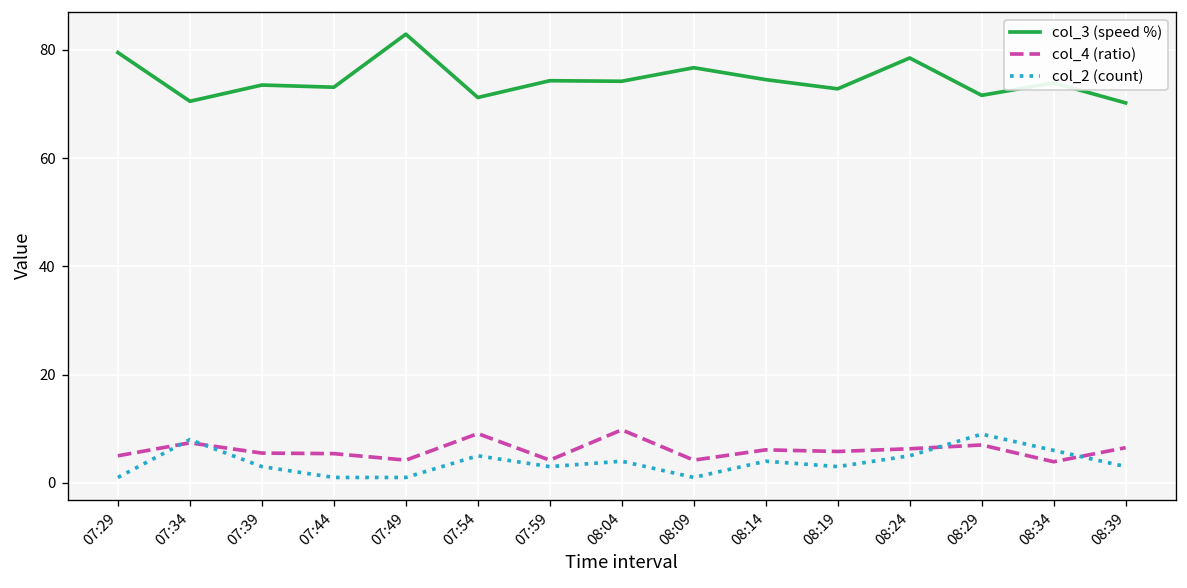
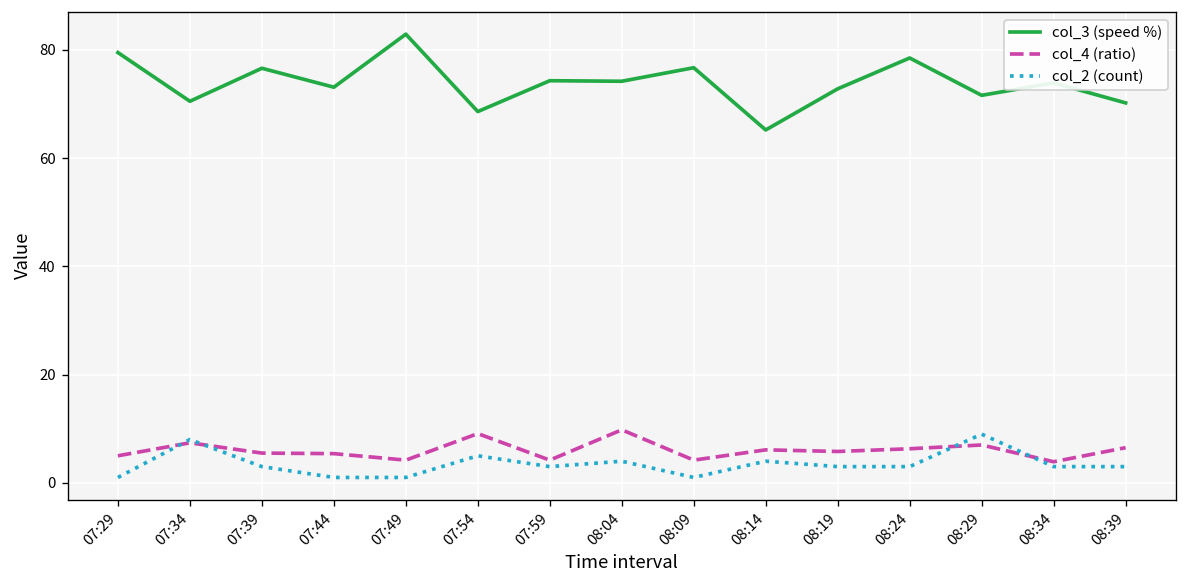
  {
    "col_3 (speed %)": {
      "07:29": 80,
      "07:34": 71,
-     "07:39": 74,
+     "07:39": 77,
      "07:44": 73,
      "07:49": 83,
-     "07:54": 71,
+     "07:54": 69,
      "07:59": 74,
      "08:04": 74,
      "08:09": 77,
-     "08:14": 75,
+     "08:14": 65,
      "08:19": 73,
      "08:24": 79,
      "08:29": 72,
      "08:39": 70
    },
    "col_4 (ratio)": {
      "07:29": 5,
      "07:34": 7,
      "07:39": 6,
      "07:44": 5,
      "07:49": 4,
      "07:54": 9,
      "07:59": 4,
      "08:04": 10,
      "08:09": 4,
      "08:14": 6,
      "08:19": 6,
      "08:24": 6,
      "08:29": 7,
      "08:34": 4,
      "08:39": 7
    },
    "col_2 (count)": {
      "07:29": 1,
      "07:34": 8,
      "07:39": 3,
      "07:44": 1,
      "07:49": 1,
      "07:54": 5,
      "07:59": 3,
      "08:04": 4,
      "08:09": 1,
      "08:14": 4,
      "08:19": 3,
-     "08:24": 5,
+     "08:24": 3,
      "08:29": 9,
-     "08:34": 6,
+     "08:34": 3,
      "08:39": 3
    }
  }
